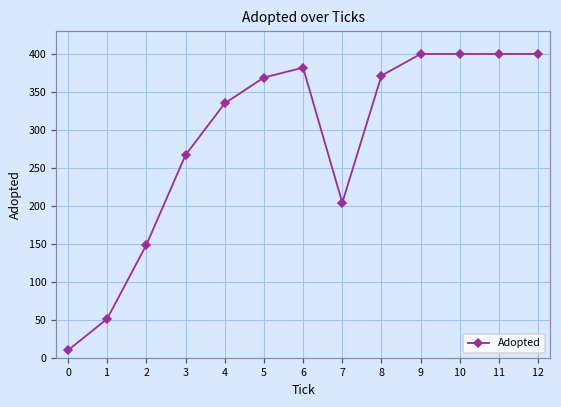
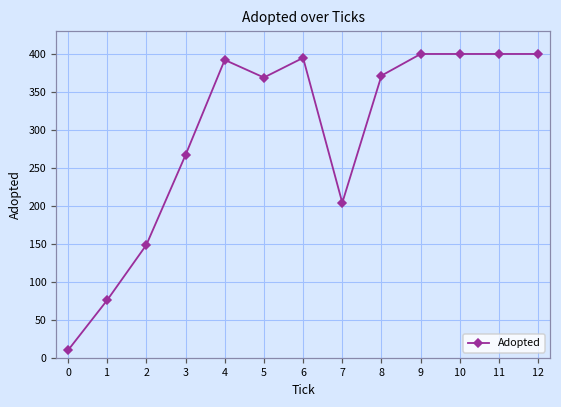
  {
    "0": 10,
-   "1": 50,
+   "1": 80,
    "2": 150,
    "3": 270,
-   "4": 340,
+   "4": 390,
    "5": 370,
-   "6": 380,
+   "6": 390,
    "7": 200,
    "8": 370,
    "9": 400,
    "10": 400,
    "11": 400,
    "12": 400
  }
